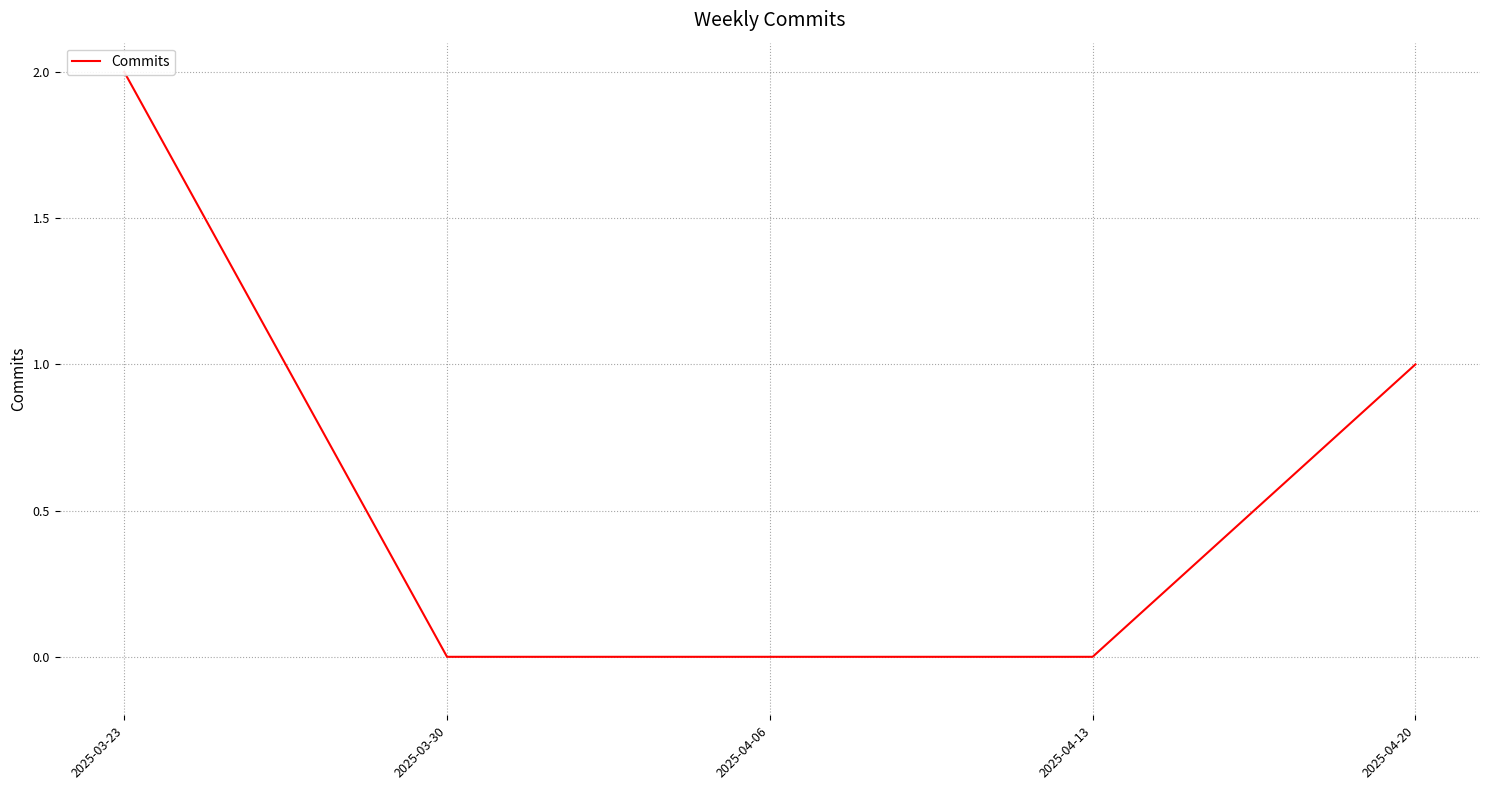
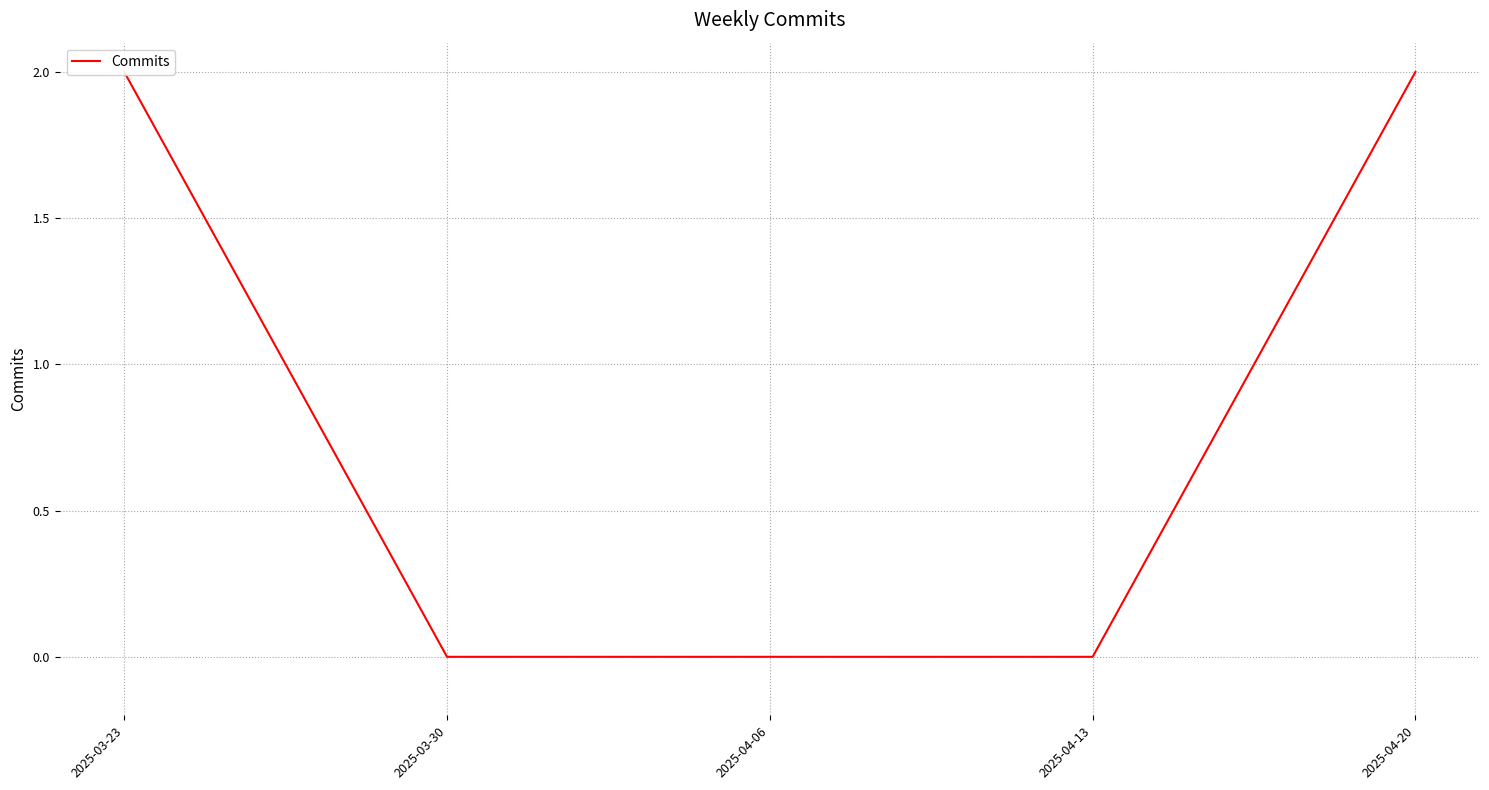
  {
    "2025-03-30": 0,
    "2025-04-06": 0,
    "2025-04-13": 0,
-   "2025-04-20": 1
+   "2025-04-20": 2
  }
